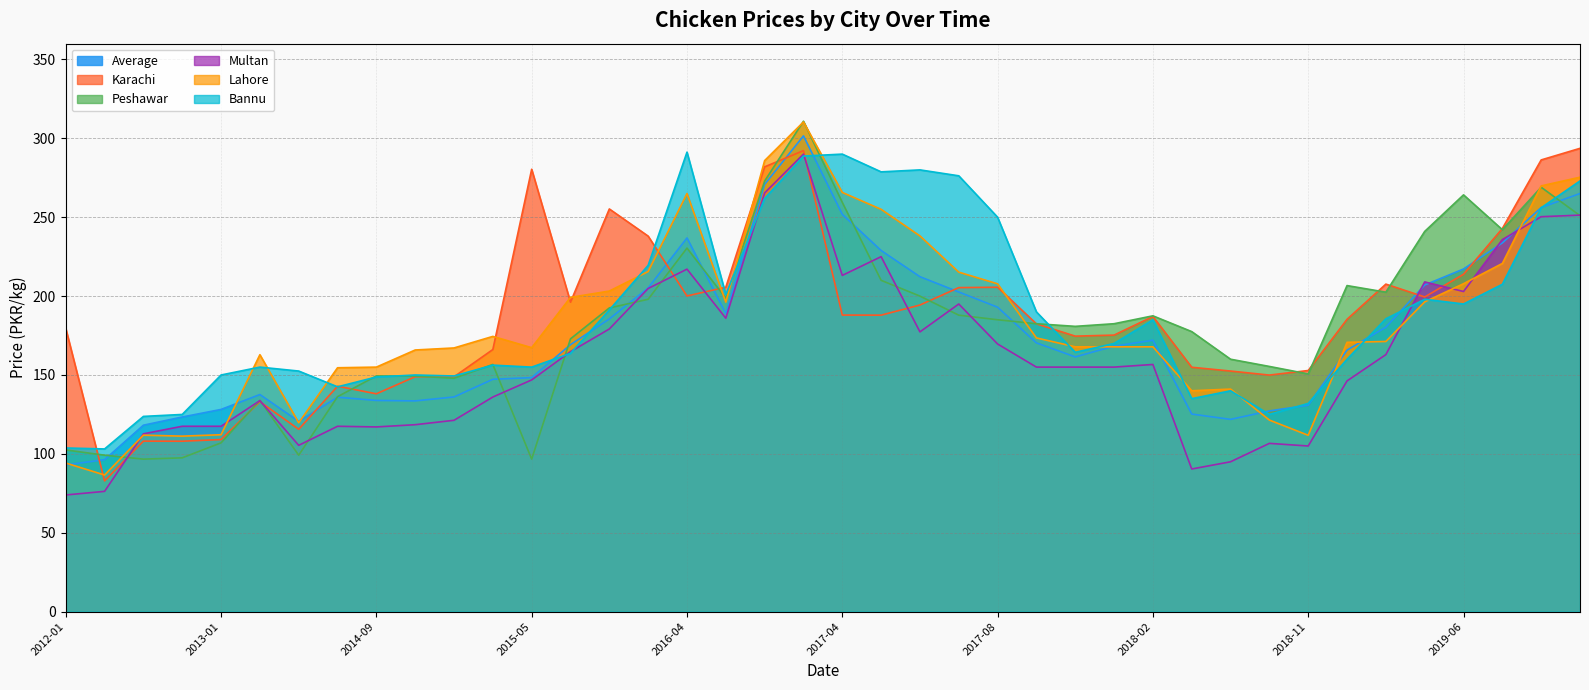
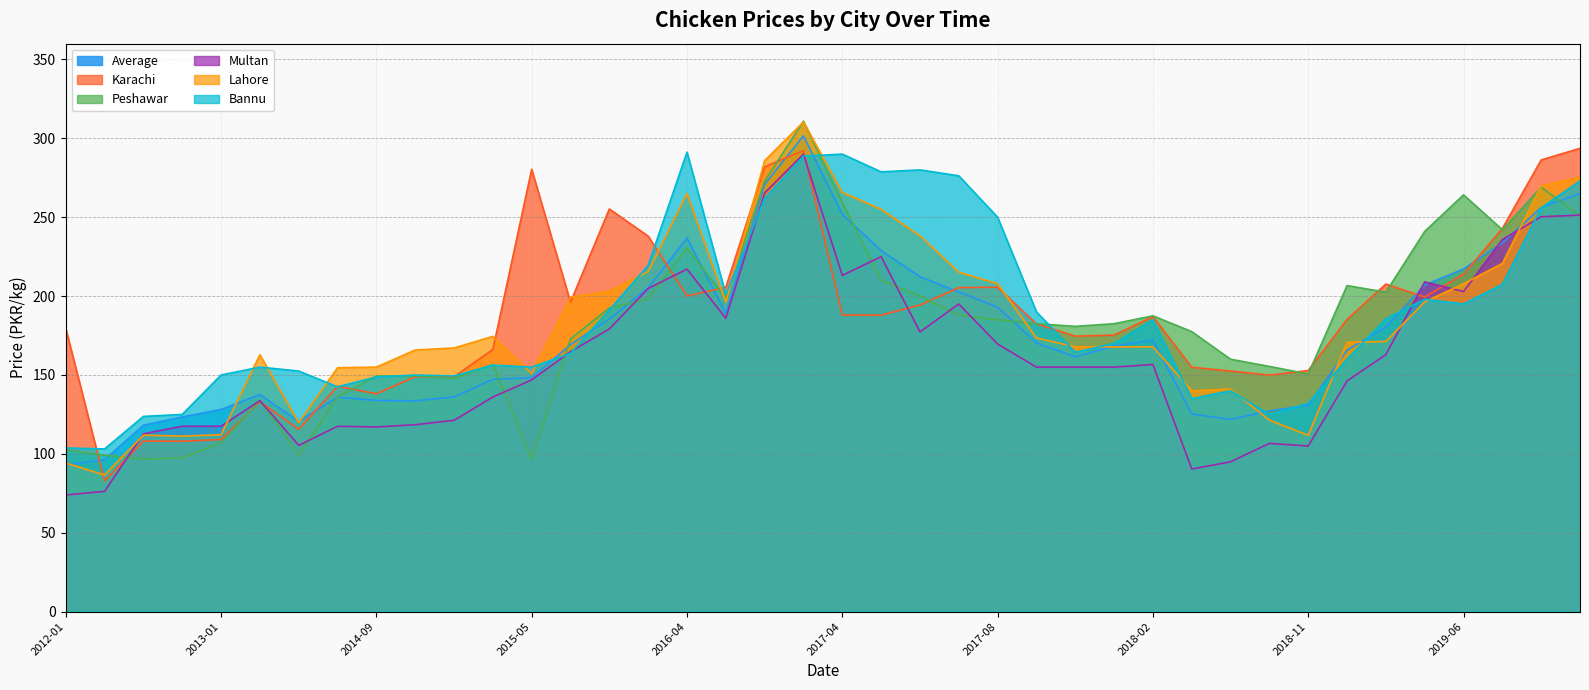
  {
    "Karachi": {
      "2012-01": 180,
      "2015-05": 280
    },
    "Peshawar": {
      "2015-05": 97
    },
    "Multan": {
      "2012-01": 74
    },
    "Lahore": {
-     "2015-05": 167
+     "2015-05": 151
    }
  }
